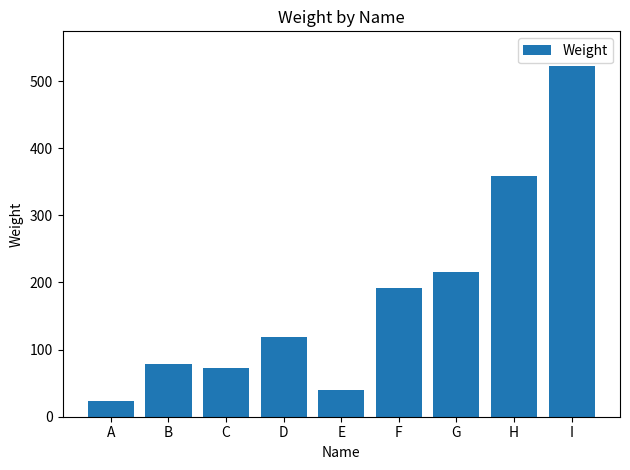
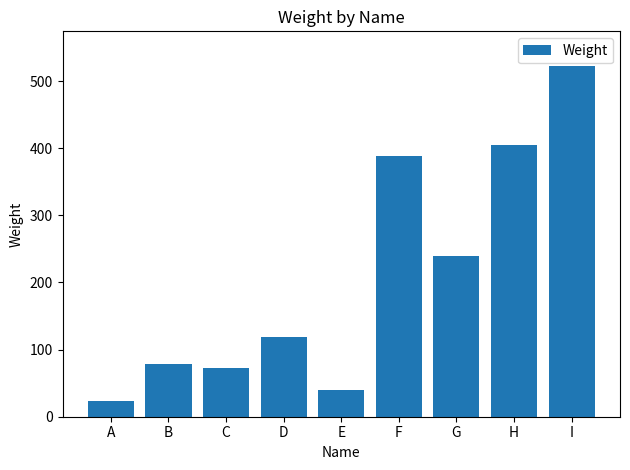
  {
    "A": 20,
    "B": 80,
    "C": 70,
    "D": 120,
    "E": 40,
-   "F": 190,
-   "G": 220,
-   "H": 360,
+   "F": 390,
+   "G": 240,
+   "H": 410,
    "I": 520
  }
